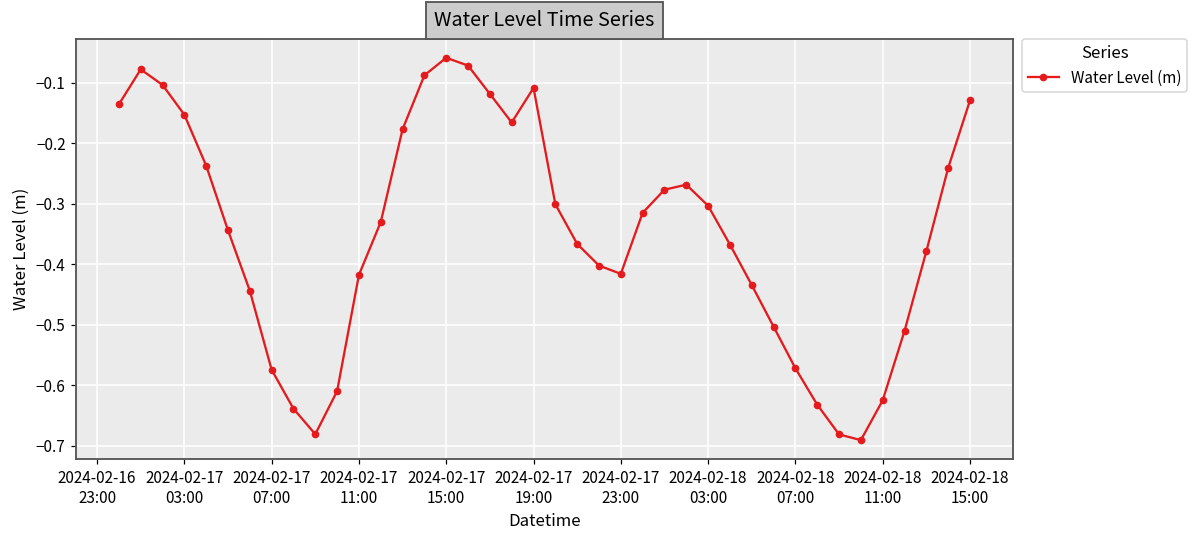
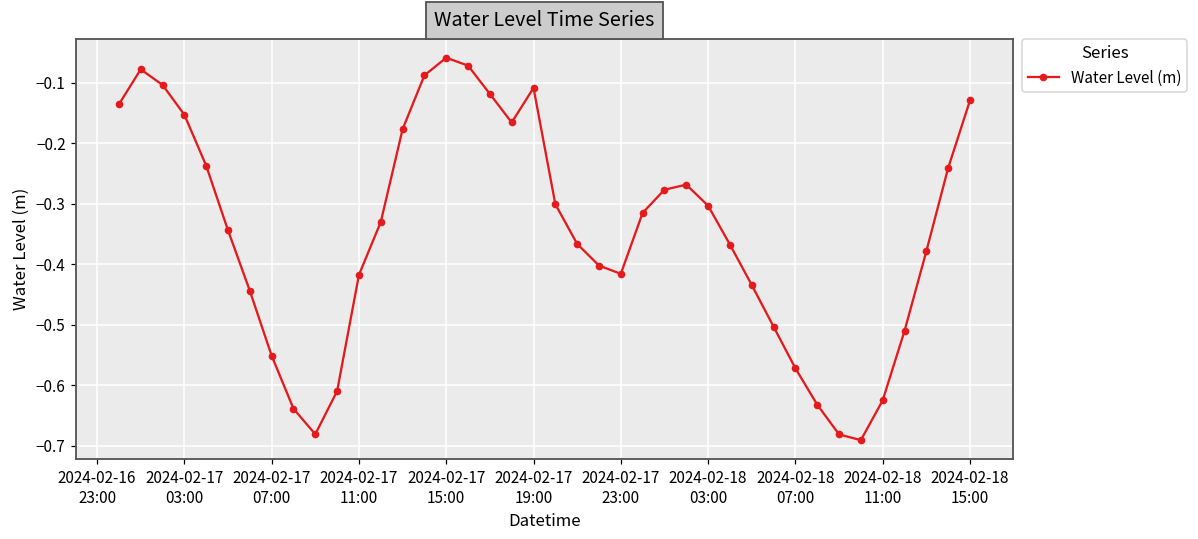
  {
    "2024-02-17 03:00": -0.15,
-   "2024-02-17 07:00": -0.57,
+   "2024-02-17 07:00": -0.55,
    "2024-02-17 11:00": -0.42,
    "2024-02-17 15:00": -0.06,
    "2024-02-17 19:00": -0.11,
    "2024-02-17 23:00": -0.42,
    "2024-02-18 03:00": -0.30,
    "2024-02-18 07:00": -0.57,
    "2024-02-18 11:00": -0.62,
    "2024-02-18 15:00": -0.13
  }
